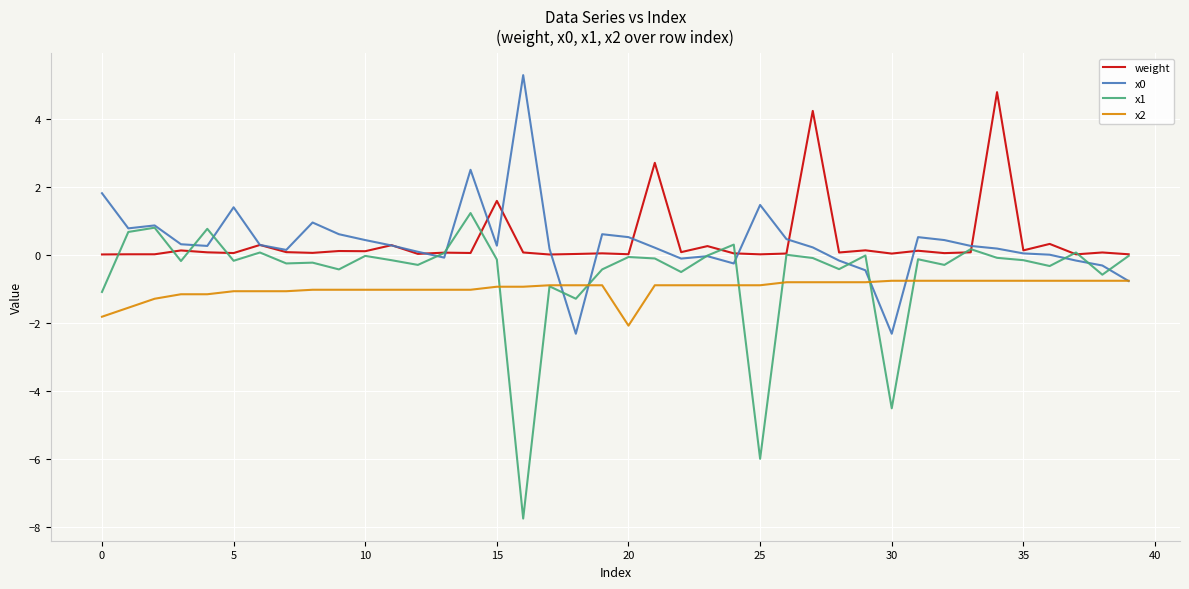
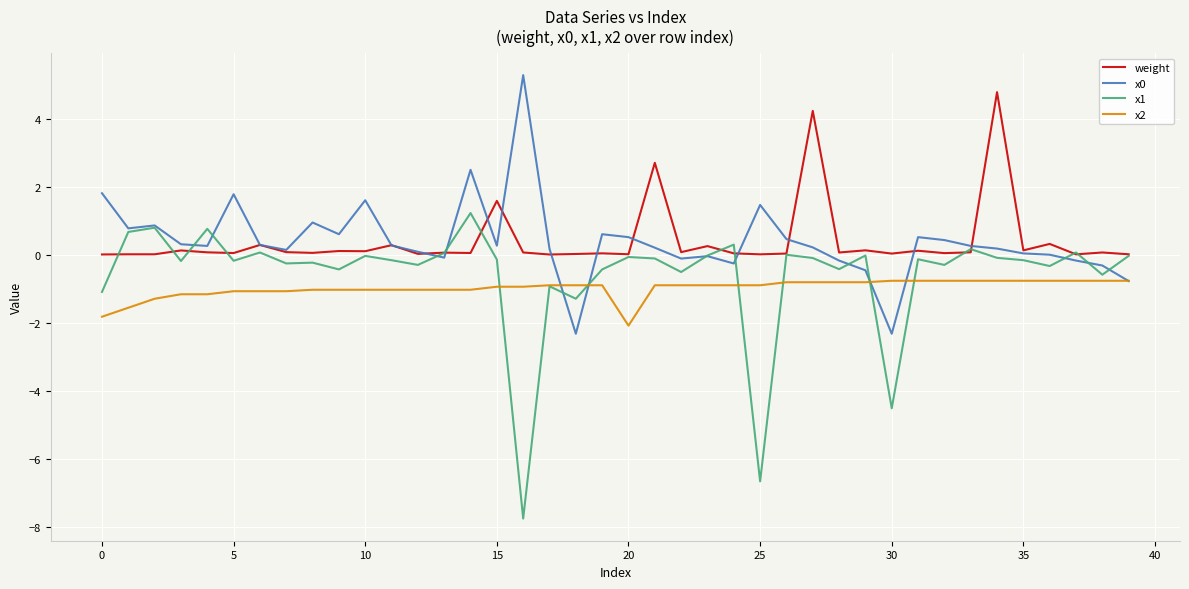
  {
    "weight": {
      "0": 0.0,
      "5": 0.1,
      "10": 0.1,
      "15": 1.6,
      "20": 0.0,
      "25": 0.0,
      "30": 0.0,
      "35": 0.1
    },
    "x0": {
      "0": 1.8,
-     "5": 1.4,
-     "10": 0.4,
+     "5": 1.8,
+     "10": 1.6,
      "15": 0.3,
      "20": 0.5,
      "25": 1.5,
      "30": -2.3,
      "35": 0.1
    },
    "x1": {
      "0": -1.1,
      "5": -0.2,
      "10": 0.0,
      "15": -0.1,
      "20": -0.1,
-     "25": -6.0,
+     "25": -6.7,
      "30": -4.5,
      "35": -0.1
    },
    "x2": {
      "0": -1.8,
      "5": -1.1,
      "10": -1.0,
      "15": -0.9,
      "20": -2.1,
      "25": -0.9,
      "30": -0.8,
      "35": -0.8
    }
  }
